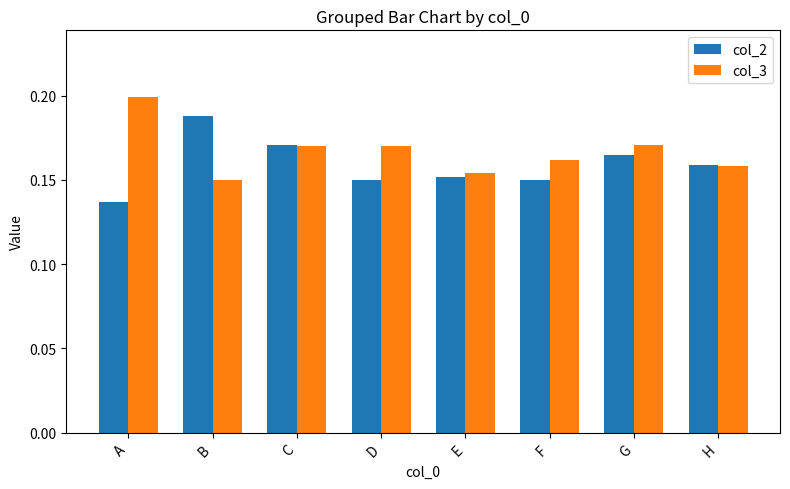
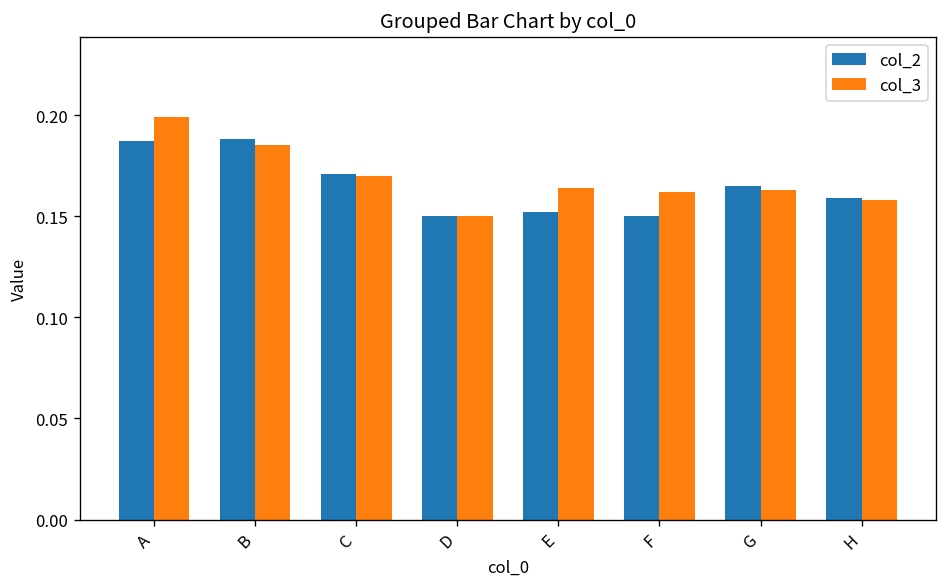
  {
    "col_2": {
-     "A": 0.137,
+     "A": 0.187,
      "B": 0.188,
      "C": 0.171,
      "D": 0.150,
      "E": 0.152,
      "F": 0.150,
      "G": 0.165,
      "H": 0.159
    },
    "col_3": {
      "A": 0.199,
-     "B": 0.150,
+     "B": 0.185,
      "C": 0.170,
-     "D": 0.17,
-     "E": 0.154,
+     "D": 0.15,
+     "E": 0.164,
      "F": 0.162,
-     "G": 0.171,
+     "G": 0.163,
      "H": 0.158
    }
  }
